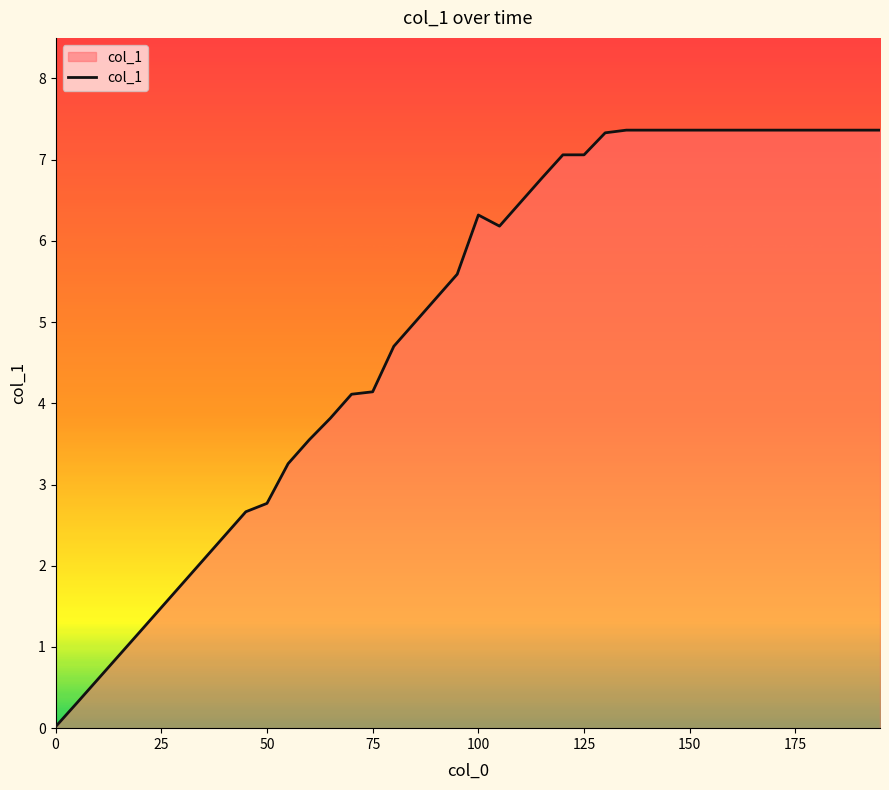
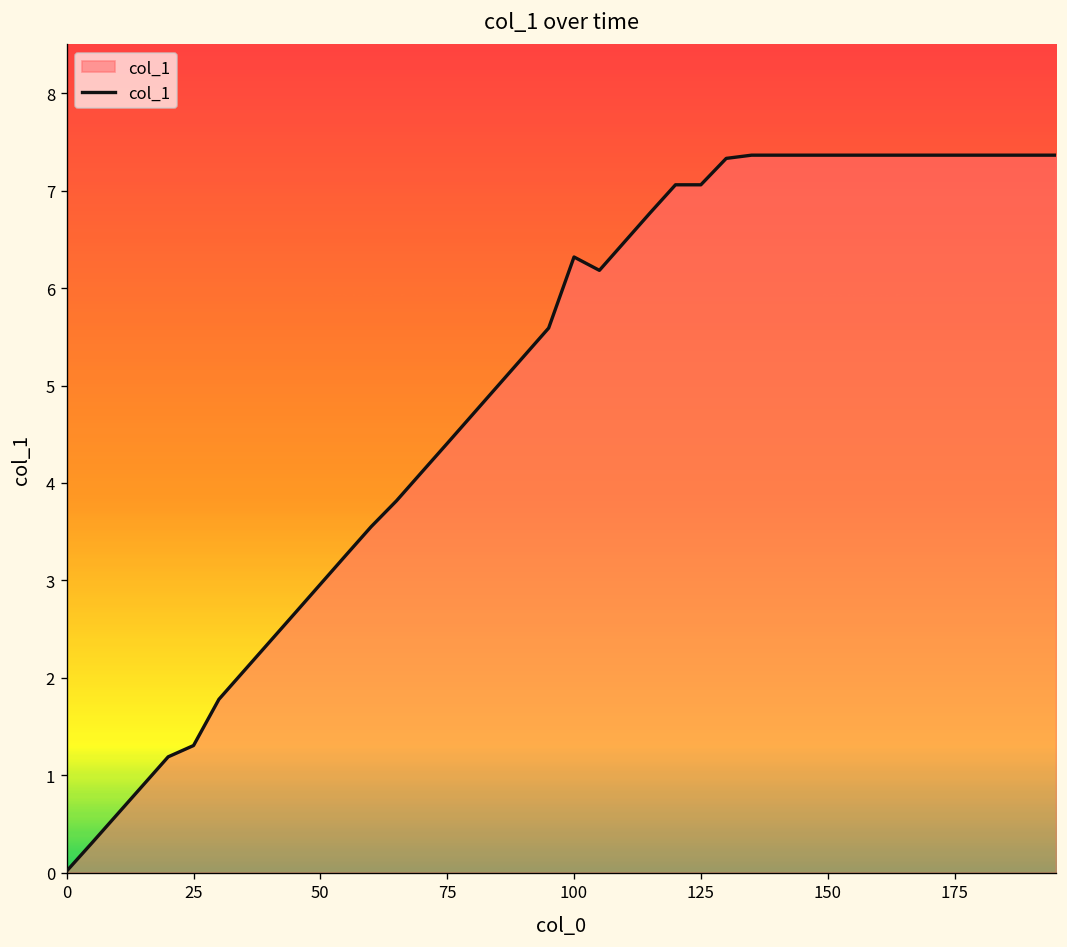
  {
    "0": 0.0,
-   "25": 1.5,
-   "50": 2.8,
-   "75": 4.1,
+   "25": 1.3,
+   "50": 3.0,
+   "75": 4.4,
    "100": 6.3,
    "125": 7.1,
    "150": 7.4,
    "175": 7.4
  }
